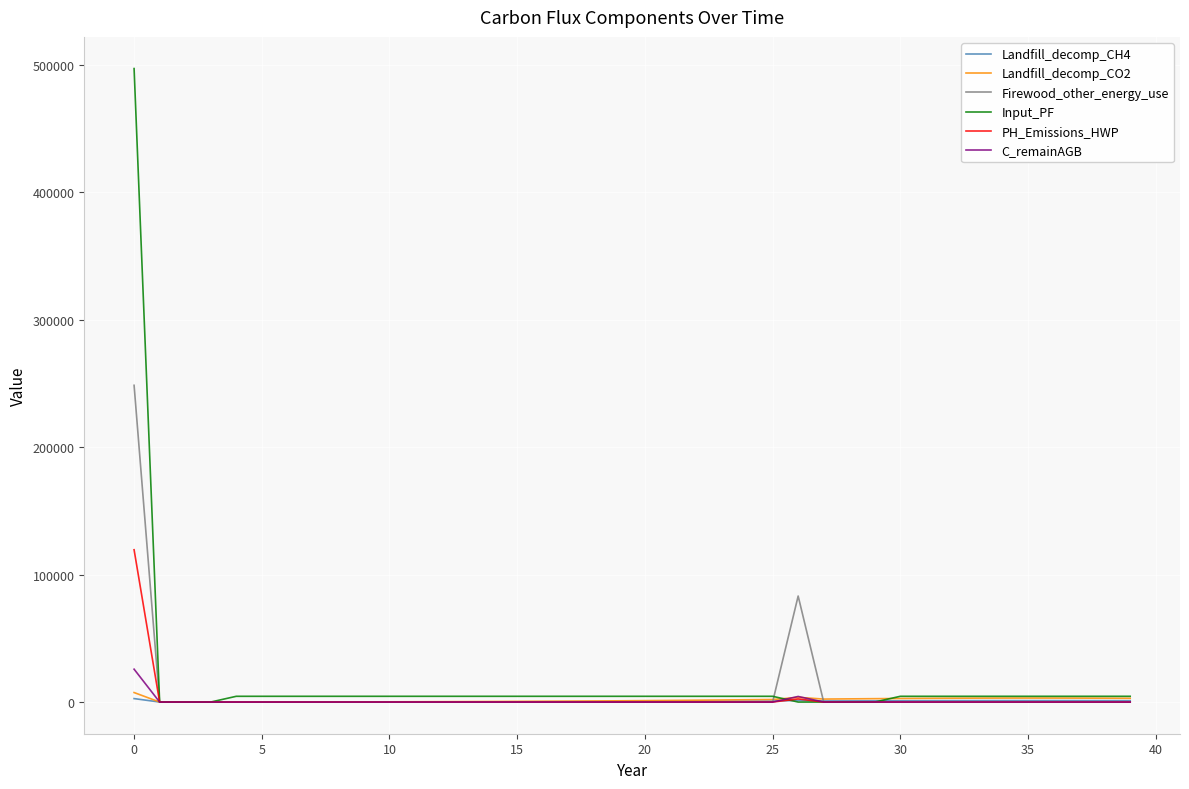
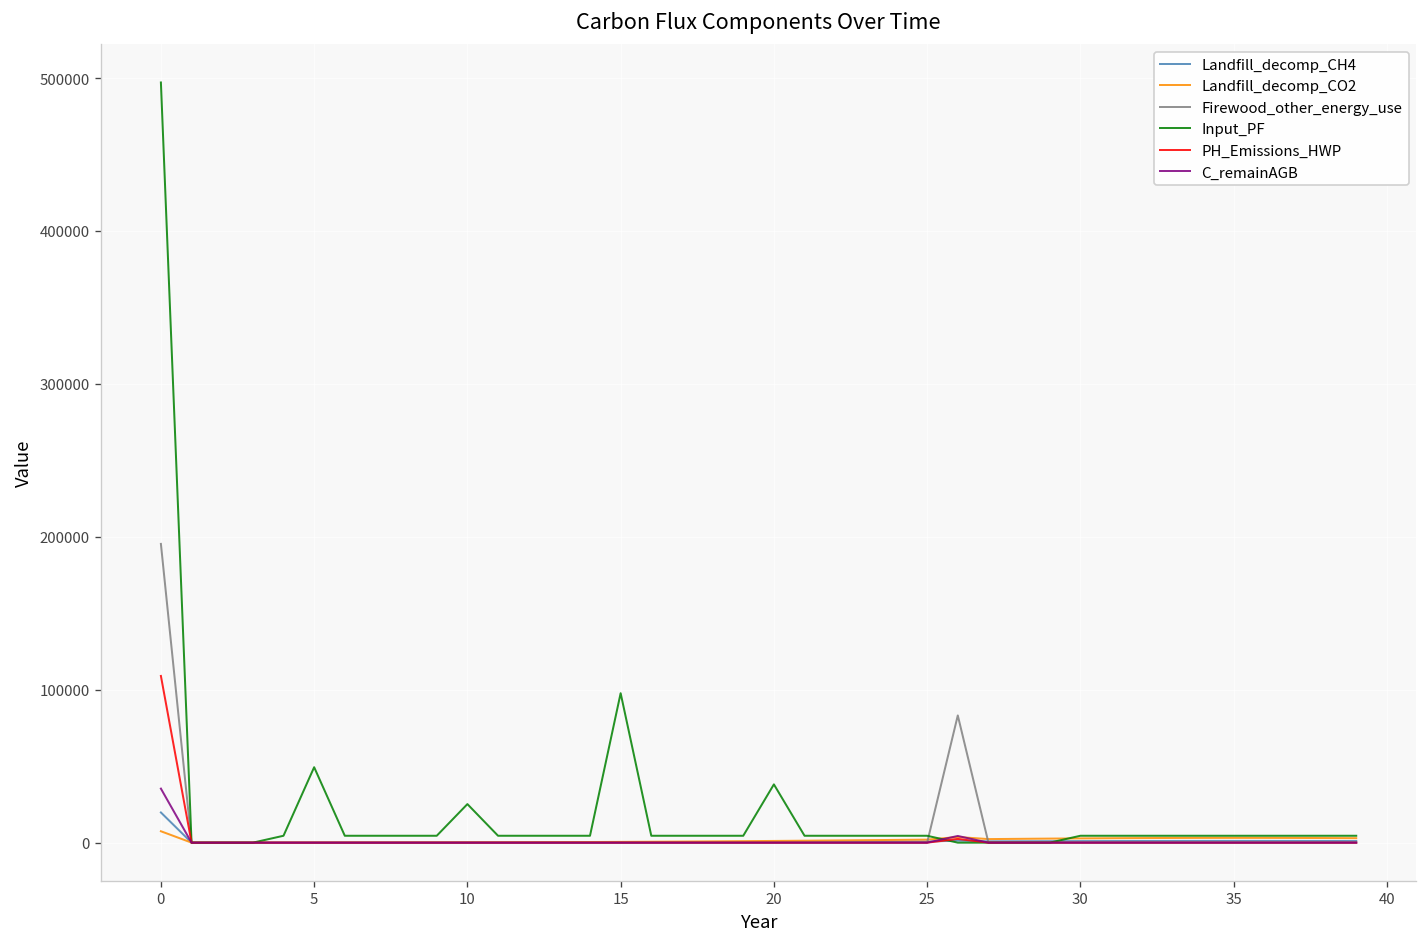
  {
    "Landfill_decomp_CH4": {
-     "0": 3000
+     "0": 20000
    },
    "Landfill_decomp_CO2": {
      "0": 7000
    },
    "Firewood_other_energy_use": {
-     "0": 249000
+     "0": 195000
    },
    "Input_PF": {
      "0": 497000,
-     "5": 5000,
-     "10": 5000,
-     "15": 5000,
-     "20": 5000,
+     "5": 49000,
+     "10": 25000,
+     "15": 98000,
+     "20": 38000,
      "25": 5000
    },
    "PH_Emissions_HWP": {
-     "0": 120000
+     "0": 109000
    },
    "C_remainAGB": {
-     "0": 26000
+     "0": 35000
    }
  }
